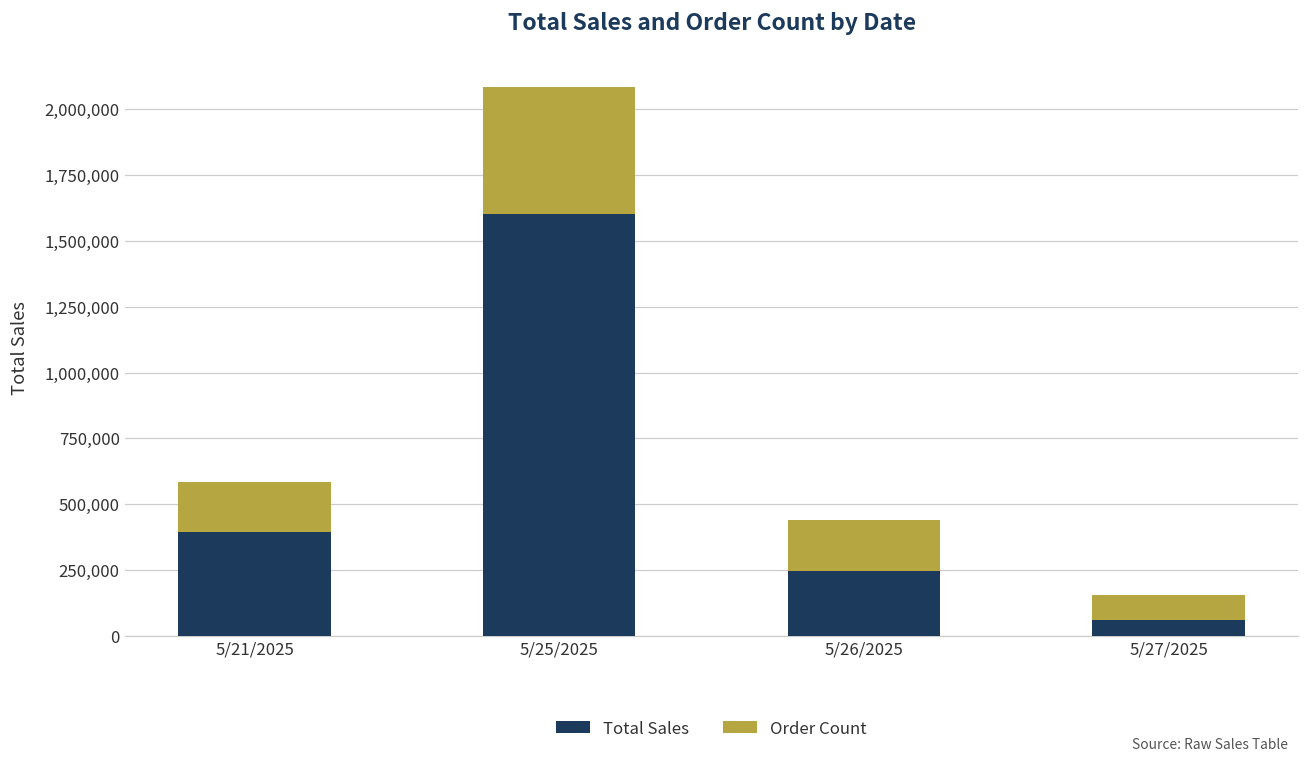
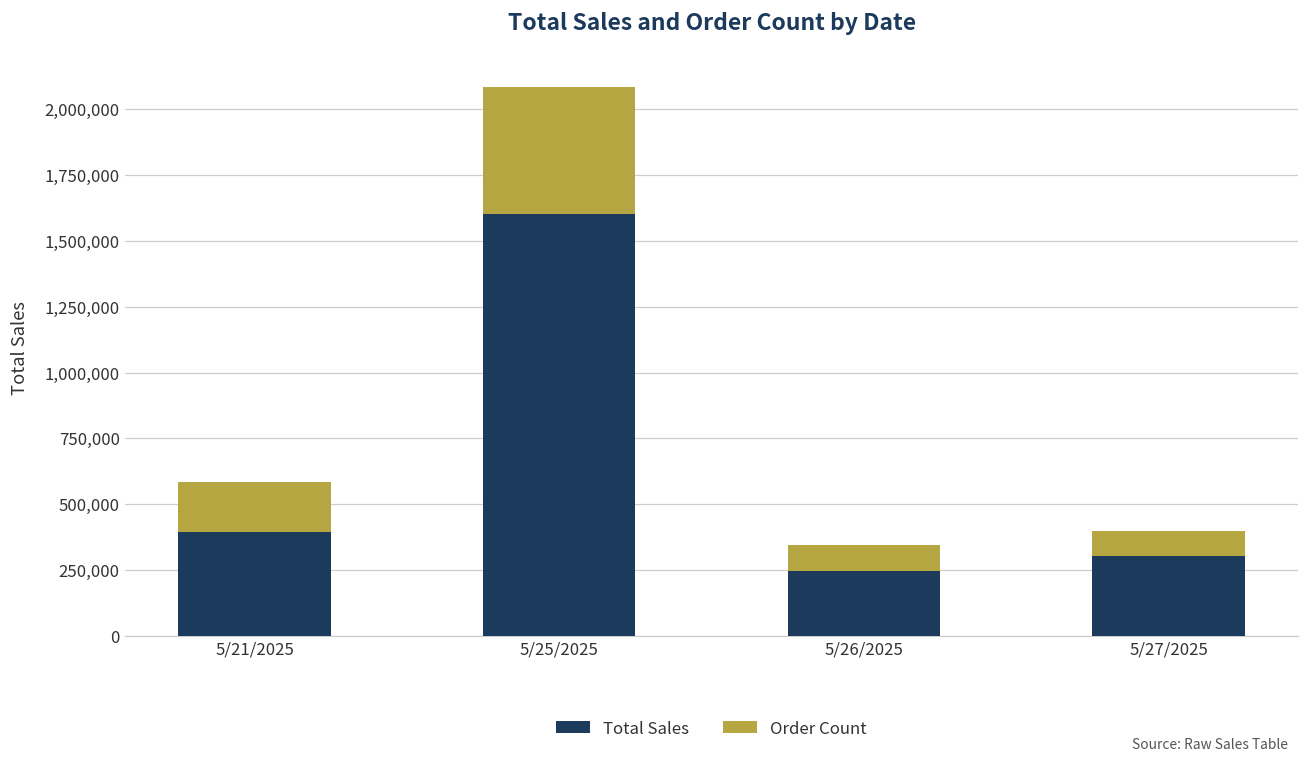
  {
    "Total Sales": {
      "5/21/2025": "390,000",
      "5/25/2025": "1,600,000",
      "5/26/2025": "250,000",
-     "5/27/2025": "60,000"
+     "5/27/2025": "300,000"
    },
    "Order Count": {
      "5/21/2025": "190,000",
      "5/25/2025": "480,000",
-     "5/26/2025": "190,000",
+     "5/26/2025": "100,000",
      "5/27/2025": "100,000"
    }
  }
